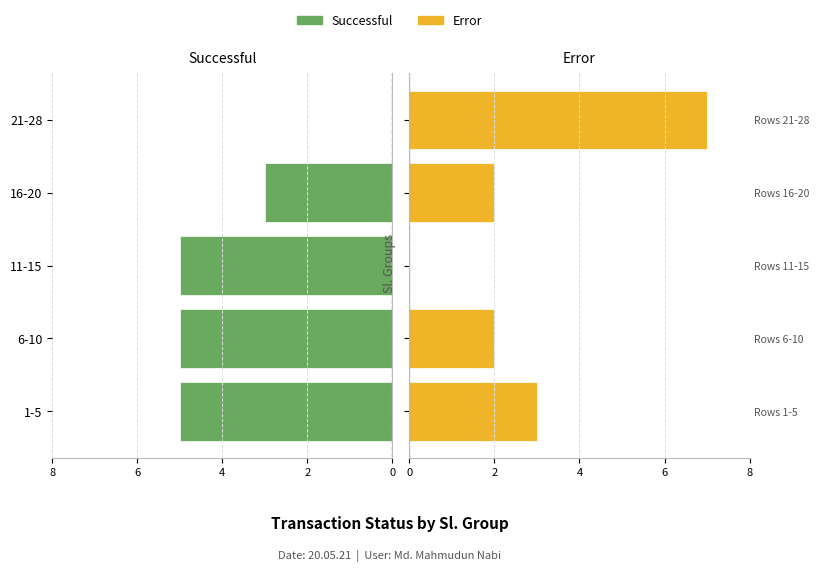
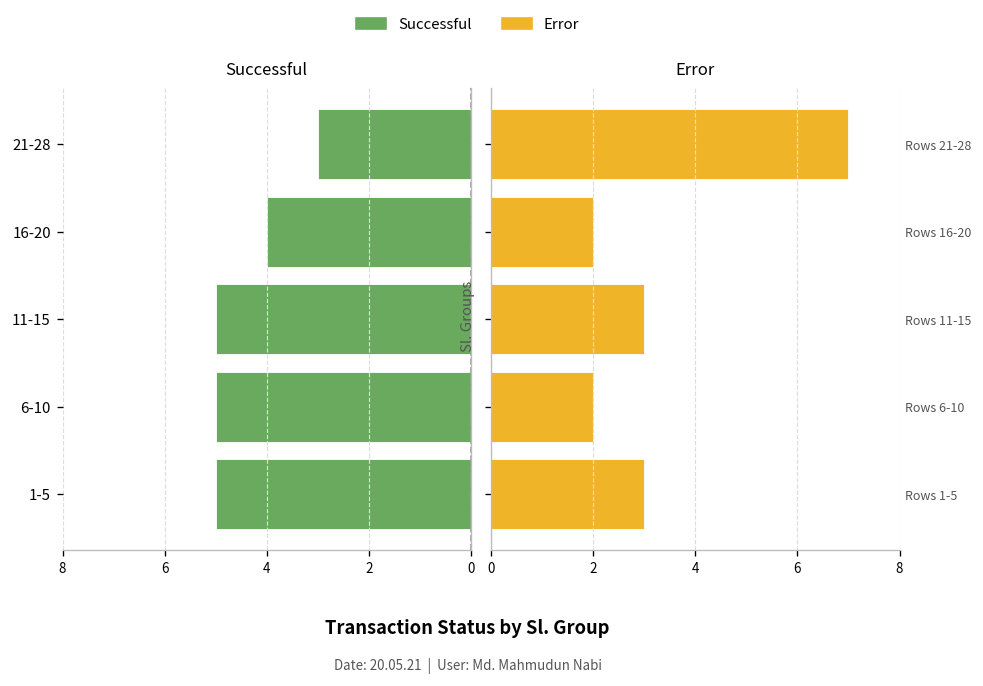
  {
    "Successful": {
-     "21-28": 0,
-     "16-20": 3,
+     "21-28": 3,
+     "16-20": 4,
      "11-15": 5,
      "6-10": 5,
      "1-5": 5
    },
    "Error": {
      "Rows 21-28": 7,
      "Rows 16-20": 2,
-     "Rows 11-15": 0,
+     "Rows 11-15": 3,
      "Rows 6-10": 2,
      "Rows 1-5": 3
    }
  }
